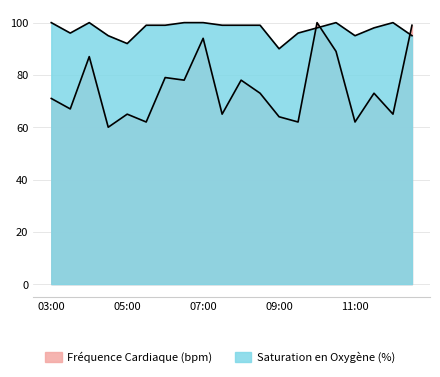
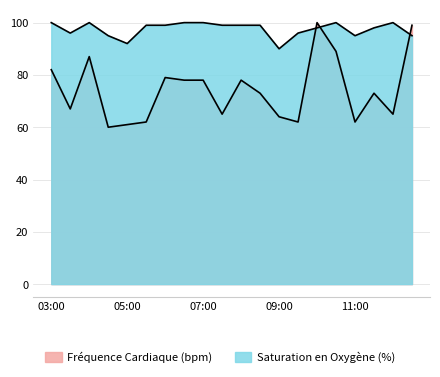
  {
    "Fréquence Cardiaque (bpm)": {
-     "03:00": 71,
-     "05:00": 65,
-     "07:00": 94,
+     "03:00": 82,
+     "05:00": 61,
+     "07:00": 78,
      "09:00": 64,
      "11:00": 62
    },
    "Saturation en Oxygène (%)": {
      "03:00": 100,
      "05:00": 92,
      "07:00": 100,
      "09:00": 90,
      "11:00": 95
    }
  }
